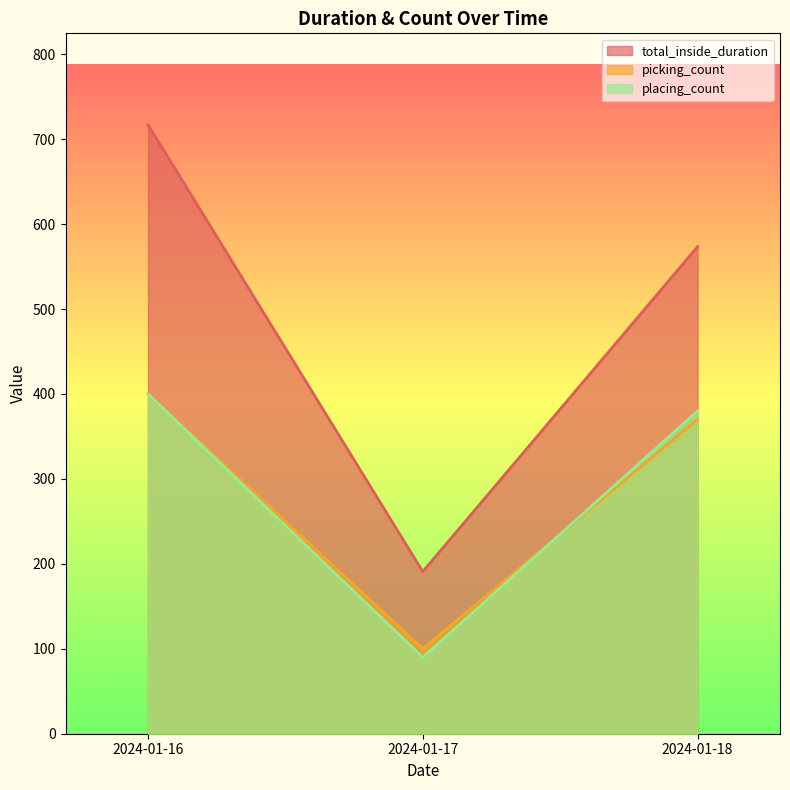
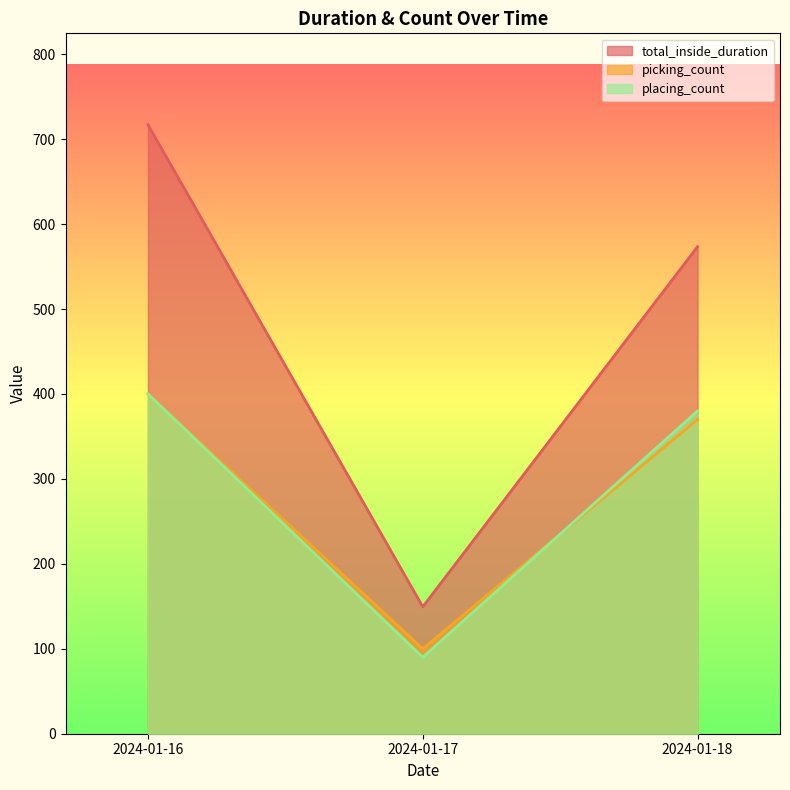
  {
    "total_inside_duration": {
      "2024-01-16": 720,
-     "2024-01-17": 190,
+     "2024-01-17": 150,
      "2024-01-18": 570
    },
    "picking_count": {
      "2024-01-17": 100,
      "2024-01-18": 370
    },
    "placing_count": {
      "2024-01-17": 90,
      "2024-01-18": 380
    }
  }
